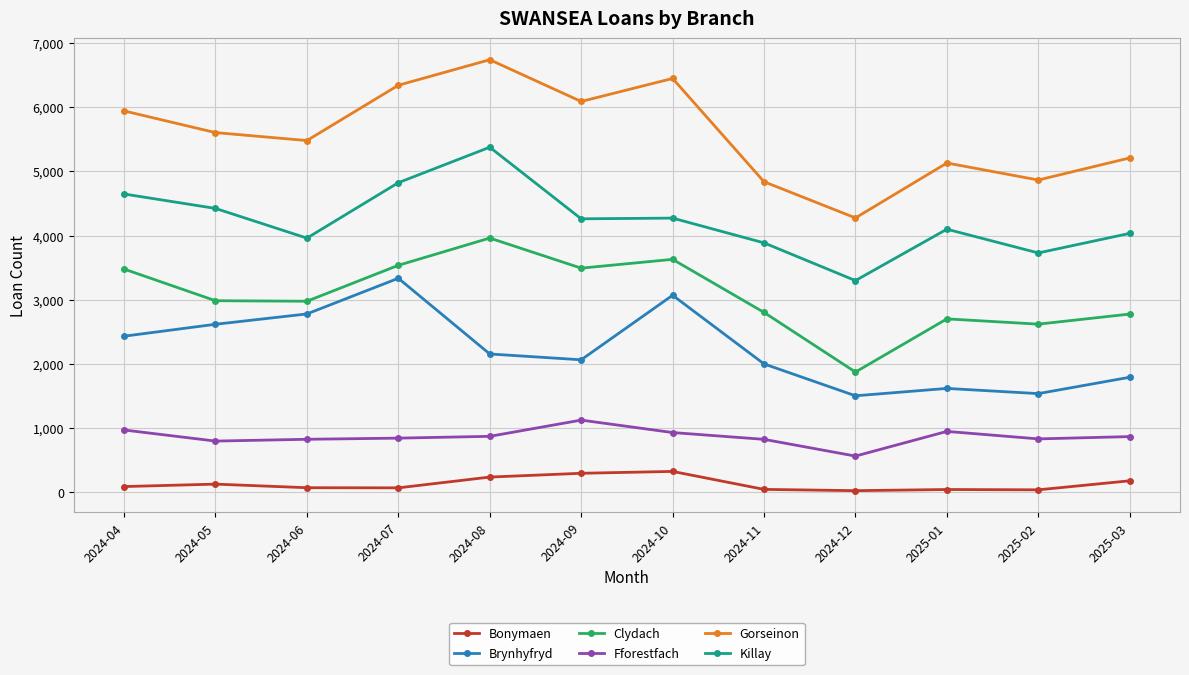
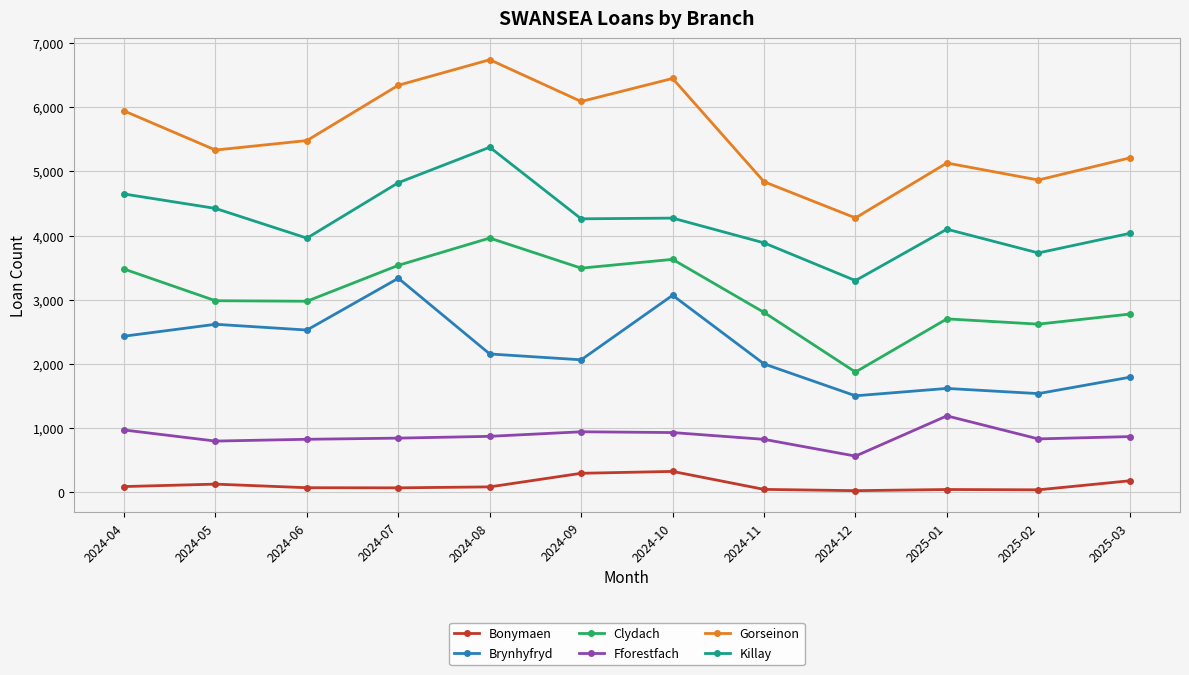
  {
    "Bonymaen": {
      "2024-04": "100",
      "2024-05": "100",
      "2024-06": "100",
      "2024-07": "100",
-     "2024-08": "200",
+     "2024-08": "100",
      "2024-09": "300",
      "2024-10": "300",
      "2024-11": "0",
      "2024-12": "0",
      "2025-01": "0",
      "2025-02": "0",
      "2025-03": "200"
    },
    "Brynhyfryd": {
      "2024-04": "2,400",
      "2024-05": "2,600",
-     "2024-06": "2,800",
+     "2024-06": "2,500",
      "2024-07": "3,300",
      "2024-08": "2,200",
      "2024-09": "2,100",
      "2024-10": "3,100",
      "2024-11": "2,000",
      "2024-12": "1,500",
      "2025-01": "1,600",
      "2025-02": "1,500",
      "2025-03": "1,800"
    },
    "Fforestfach": {
      "2024-04": "1,000",
      "2024-05": "800",
      "2024-06": "800",
      "2024-07": "800",
      "2024-08": "900",
-     "2024-09": "1,100",
+     "2024-09": "900",
      "2024-10": "900",
      "2024-11": "800",
      "2024-12": "600",
-     "2025-01": "900",
+     "2025-01": "1,200",
      "2025-02": "800",
      "2025-03": "900"
    },
    "Gorseinon": {
      "2024-04": "5,900",
-     "2024-05": "5,600",
+     "2024-05": "5,300",
      "2024-06": "5,500",
      "2024-07": "6,300",
      "2024-08": "6,700",
      "2024-09": "6,100",
      "2024-10": "6,400",
      "2024-11": "4,800",
      "2024-12": "4,300",
      "2025-01": "5,100",
      "2025-02": "4,900",
      "2025-03": "5,200"
    }
  }
